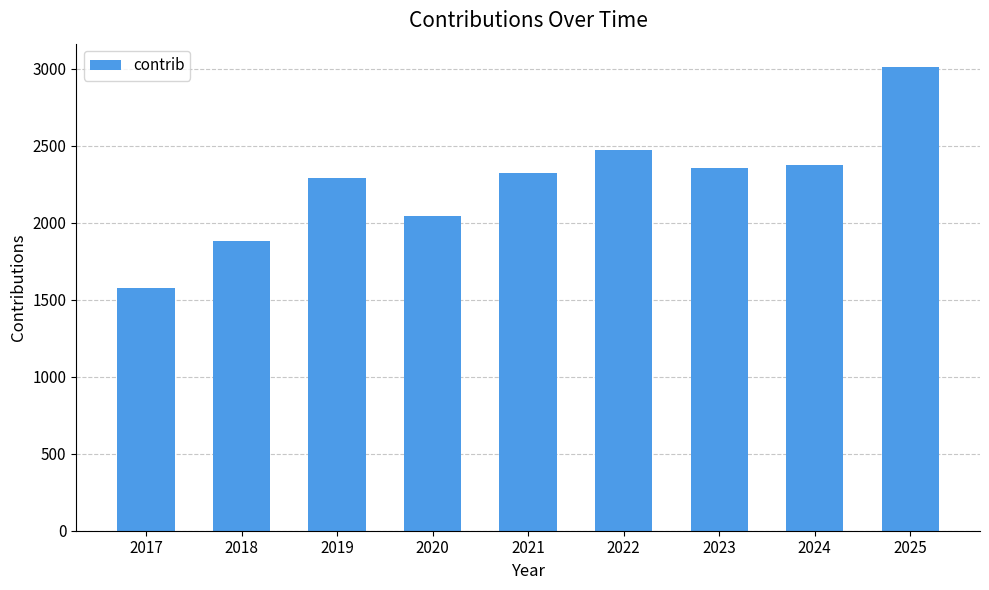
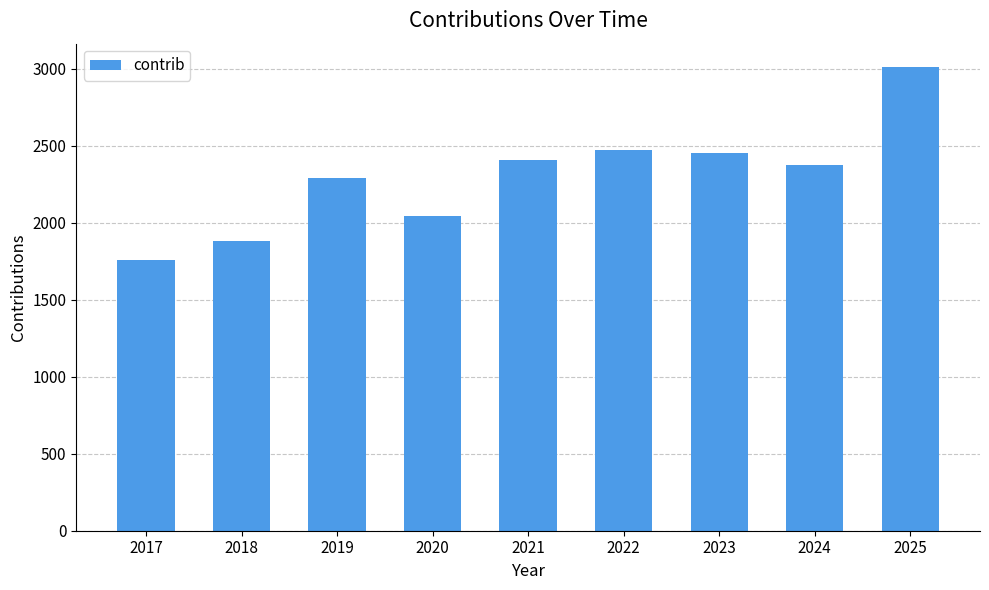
  {
-   "2017": 1580,
+   "2017": 1760,
    "2018": 1880,
    "2019": 2290,
    "2020": 2050,
-   "2021": 2330,
+   "2021": 2410,
    "2022": 2480,
-   "2023": 2360,
+   "2023": 2460,
    "2024": 2370,
    "2025": 3010
  }
